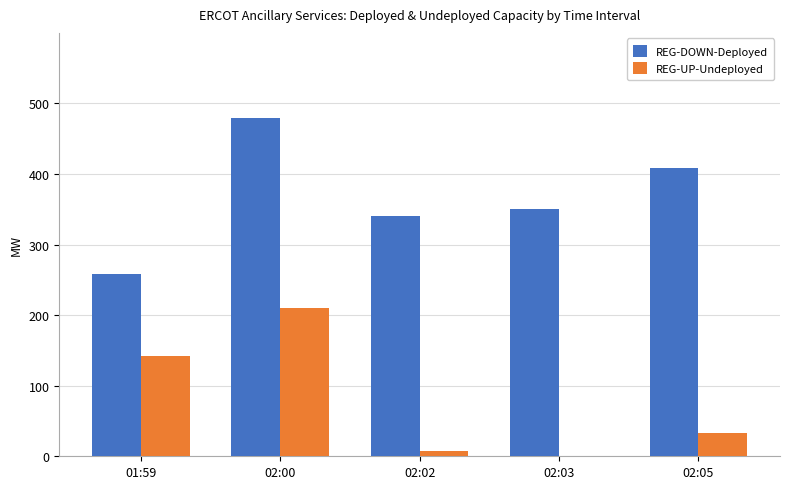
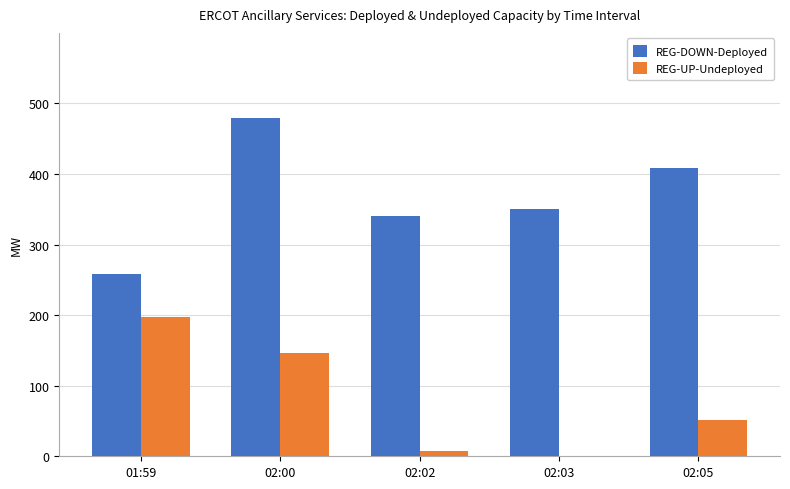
  {
    "REG-DOWN-Deployed": {
      "01:59": 260,
      "02:00": 480,
      "02:02": 340,
      "02:03": 350,
      "02:05": 410
    },
    "REG-UP-Undeployed": {
-     "01:59": 140,
-     "02:00": 210,
+     "01:59": 200,
+     "02:00": 150,
      "02:02": 10,
      "02:03": 0,
-     "02:05": 30
+     "02:05": 50
    }
  }
